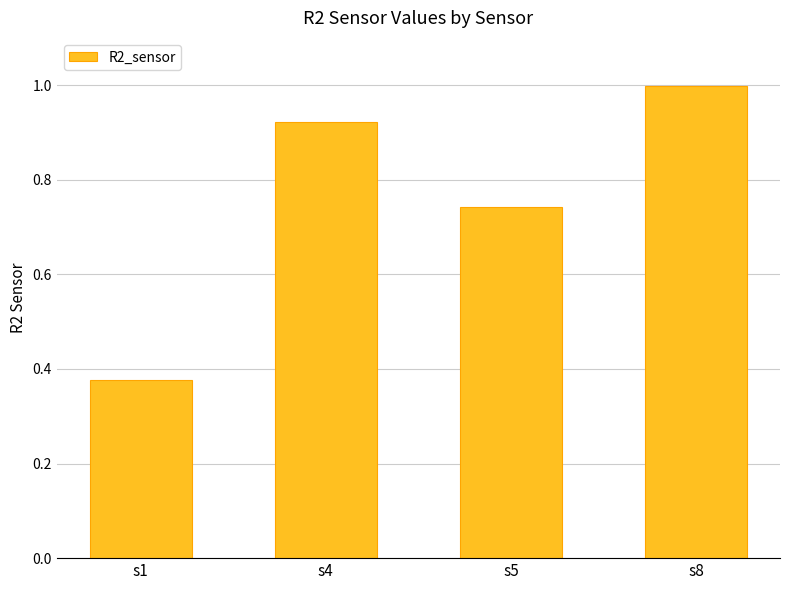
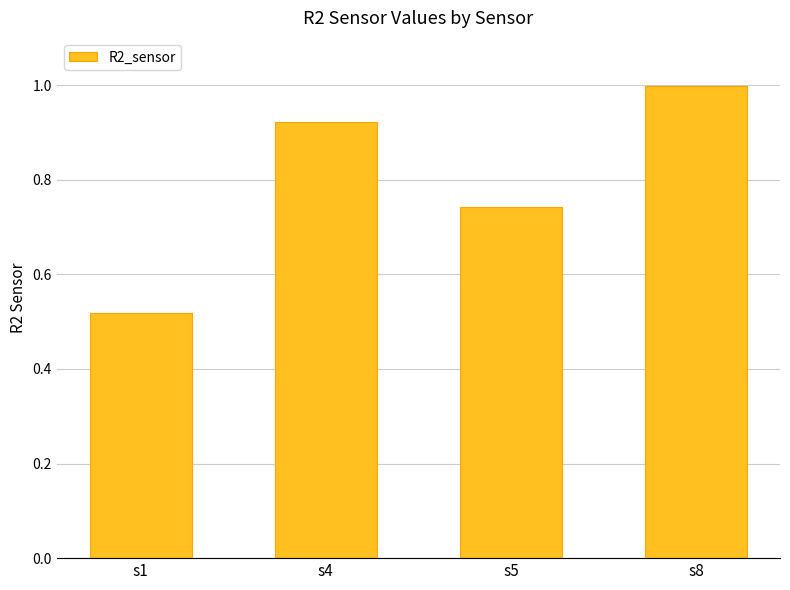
  {
-   "s1": 0.38,
+   "s1": 0.52,
    "s4": 0.92,
    "s5": 0.74,
    "s8": 1.00
  }
